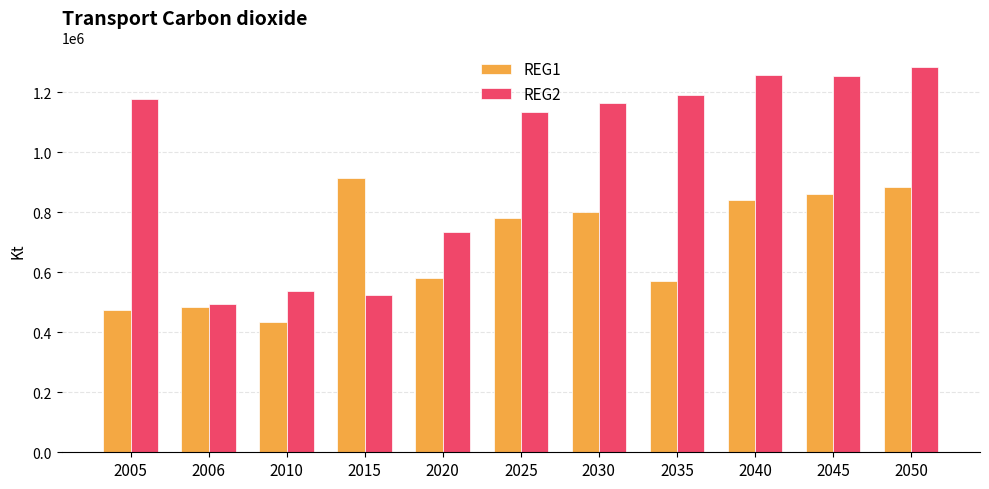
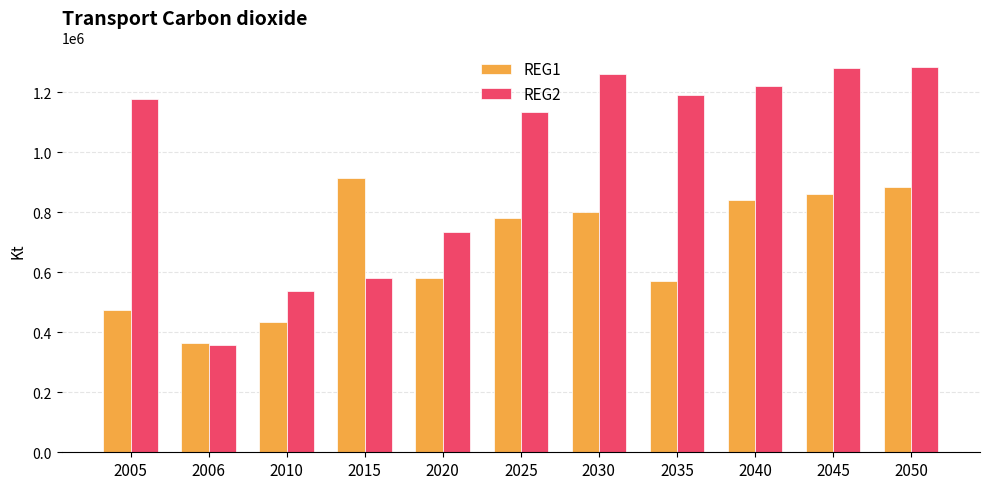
  {
    "REG1": {
      "2005": 480000,
-     "2006": 480000,
+     "2006": 360000,
      "2010": 430000,
      "2015": 920000,
      "2020": 580000,
      "2025": 780000,
      "2030": 800000,
      "2035": 570000,
      "2040": 840000,
      "2045": 860000,
      "2050": 880000
    },
    "REG2": {
      "2005": 1180000,
-     "2006": 490000,
+     "2006": 360000,
      "2010": 540000,
-     "2015": 520000,
+     "2015": 580000,
      "2020": 730000,
      "2025": 1130000,
-     "2030": 1160000,
+     "2030": 1260000,
      "2035": 1190000,
-     "2040": 1260000,
-     "2045": 1250000,
+     "2040": 1220000,
+     "2045": 1280000,
      "2050": 1280000
    }
  }
